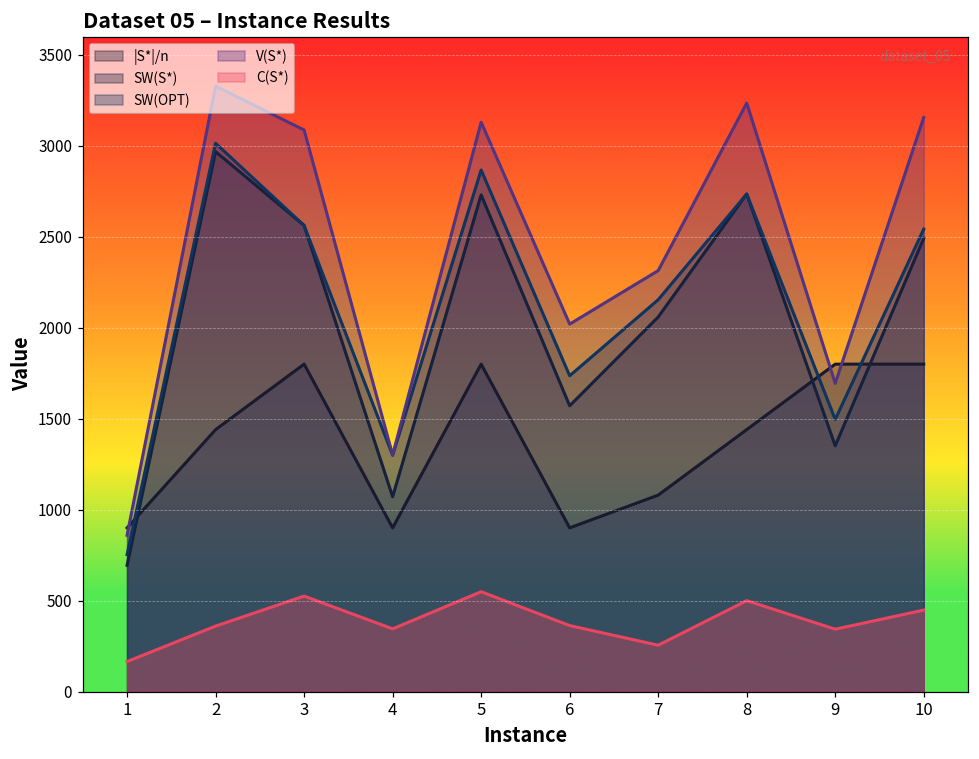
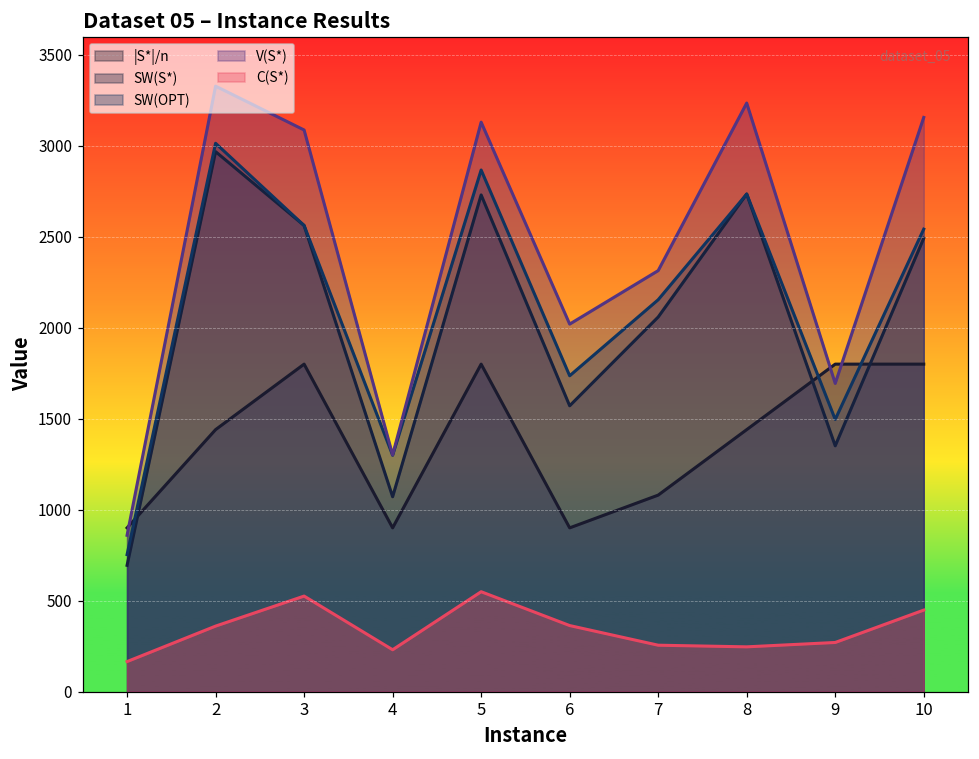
  {
    "C(S*)": {
      "1": 170,
      "2": 360,
      "3": 530,
-     "4": 350,
+     "4": 230,
      "5": 550,
      "6": 360,
      "7": 260,
-     "8": 500,
-     "9": 340,
+     "8": 250,
+     "9": 270,
      "10": 450
    }
  }
